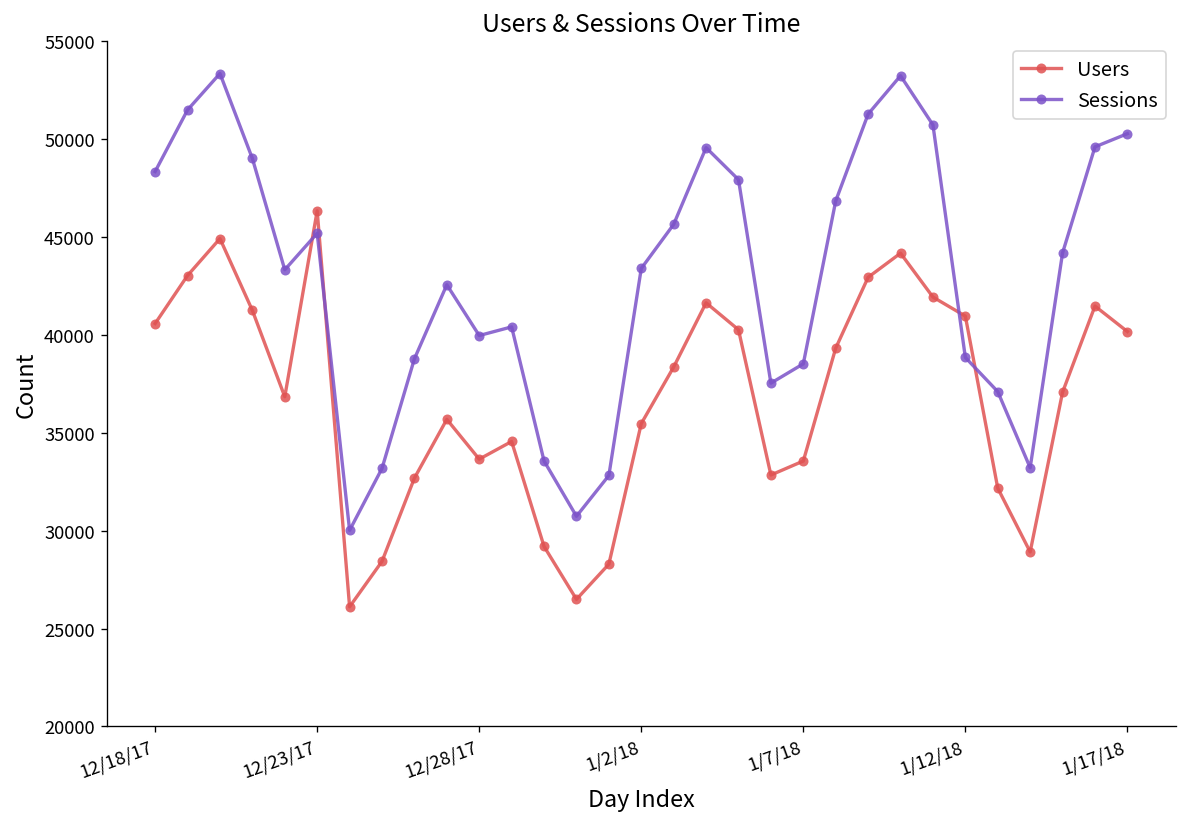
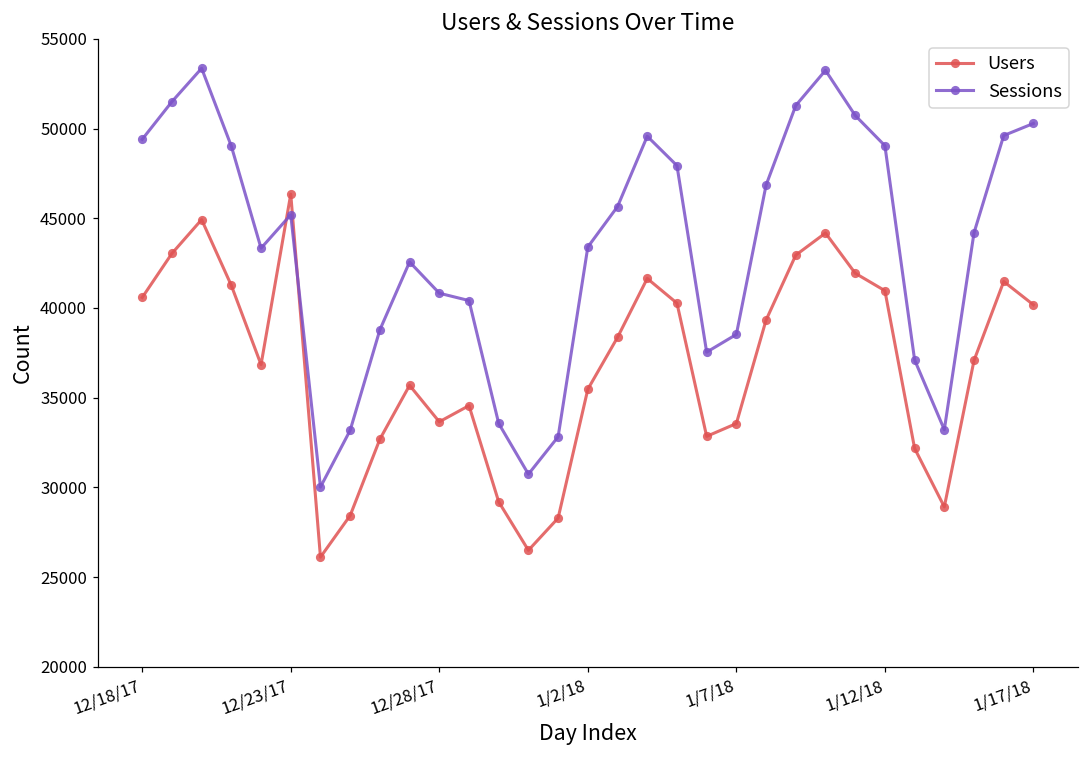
  {
    "Users": {
      "12/18/17": 40600,
      "12/23/17": 46300,
      "12/28/17": 33700,
      "1/2/18": 35500,
      "1/7/18": 33600,
      "1/12/18": 41000,
      "1/17/18": 40200
    },
    "Sessions": {
-     "12/18/17": 48400,
+     "12/18/17": 49400,
      "12/23/17": 45200,
-     "12/28/17": 40000,
+     "12/28/17": 40800,
      "1/2/18": 43400,
      "1/7/18": 38500,
-     "1/12/18": 38900,
+     "1/12/18": 49000,
      "1/17/18": 50300
    }
  }
